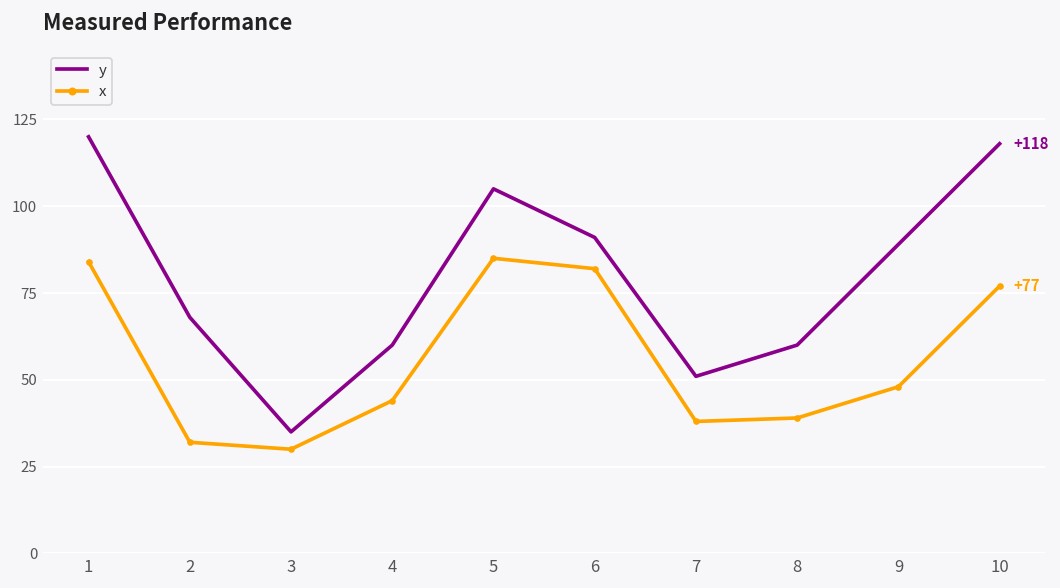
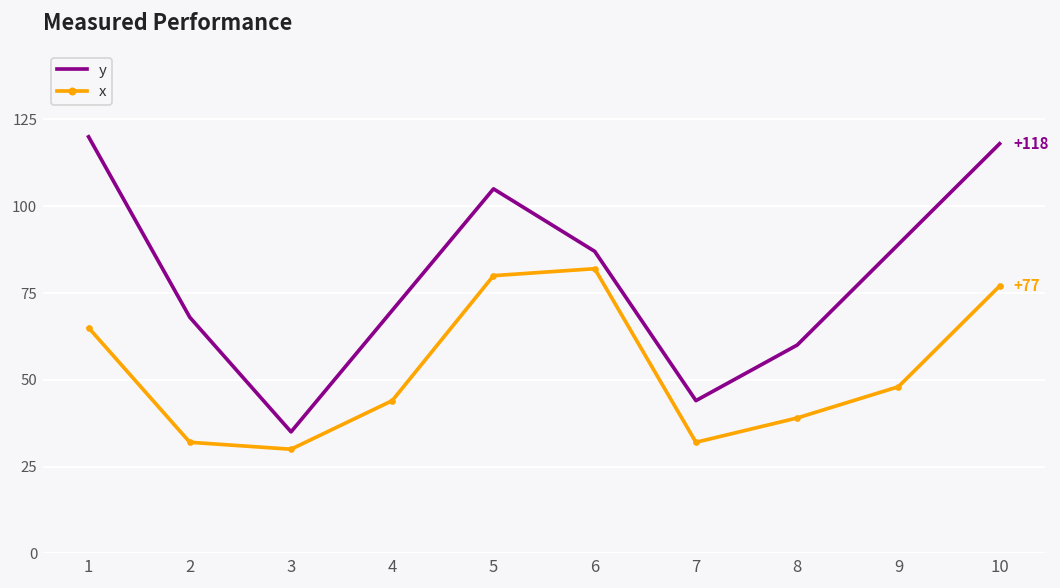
  {
    "y": {
      "1": 120,
      "2": 68,
      "3": 35,
-     "4": 60,
+     "4": 70,
      "5": 105,
-     "6": 91,
-     "7": 51,
+     "6": 87,
+     "7": 44,
      "8": 60,
      "9": 89
    },
    "x": {
-     "1": 84,
+     "1": 65,
      "2": 32,
      "3": 30,
      "4": 44,
-     "5": 85,
+     "5": 80,
      "6": 82,
-     "7": 38,
+     "7": 32,
      "8": 39,
      "9": 48
    }
  }
